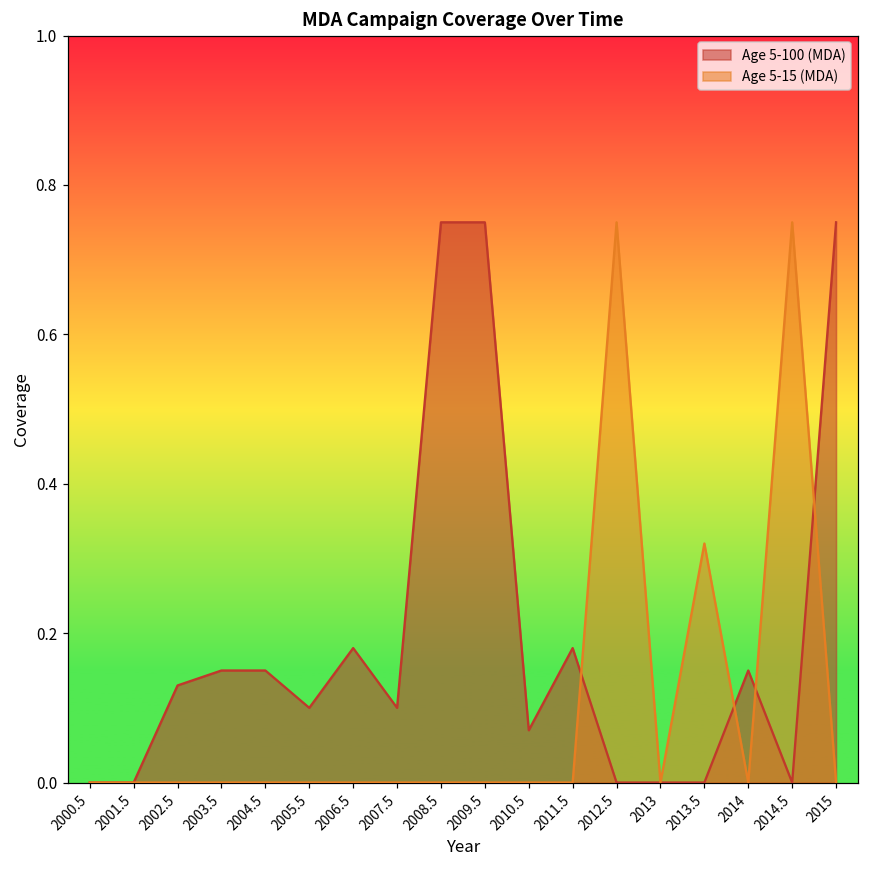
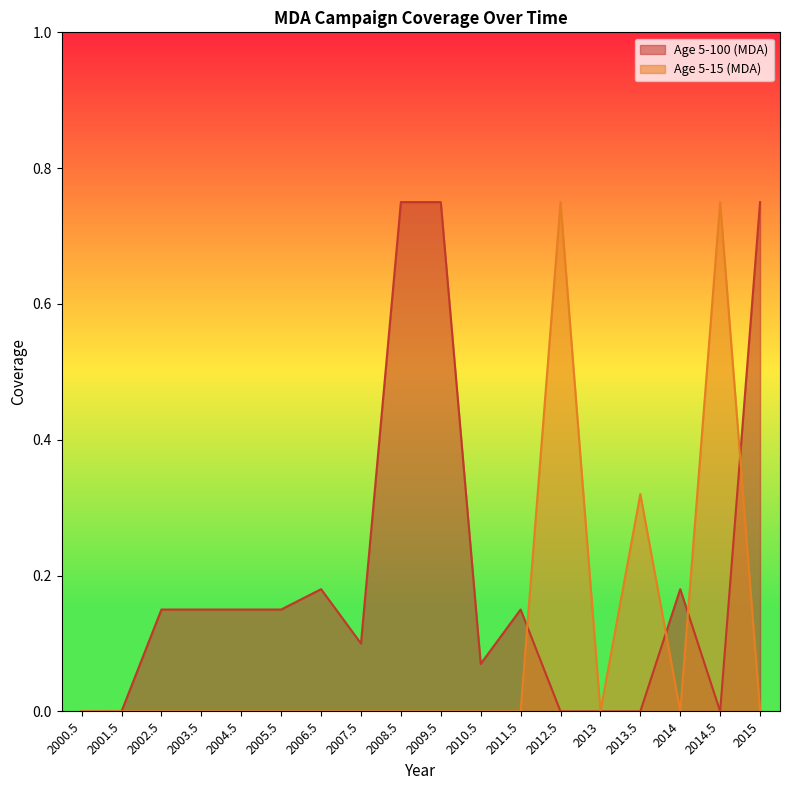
  {
    "Age 5-100 (MDA)": {
-     "2002.5": 0.13,
+     "2002.5": 0.15,
      "2003.5": 0.15,
      "2004.5": 0.15,
-     "2005.5": 0.10,
+     "2005.5": 0.15,
      "2006.5": 0.18,
      "2007.5": 0.10,
      "2008.5": 0.75,
      "2009.5": 0.75,
      "2010.5": 0.07,
-     "2011.5": 0.18,
+     "2011.5": 0.15,
      "2012.5": 0.00,
      "2013.5": 0.00,
-     "2014": 0.15,
+     "2014": 0.18,
      "2014.5": 0.00,
      "2015": 0.75
    },
    "Age 5-15 (MDA)": {
      "2002.5": 0.00,
      "2003.5": 0.00,
      "2004.5": 0.00,
      "2005.5": 0.00,
      "2006.5": 0.00,
      "2007.5": 0.00,
      "2008.5": 0.00,
      "2009.5": 0.00,
      "2010.5": 0.00,
      "2011.5": 0.00,
      "2012.5": 0.75,
      "2013.5": 0.32,
      "2014": 0.00,
      "2014.5": 0.75,
      "2015": 0.00
    }
  }
